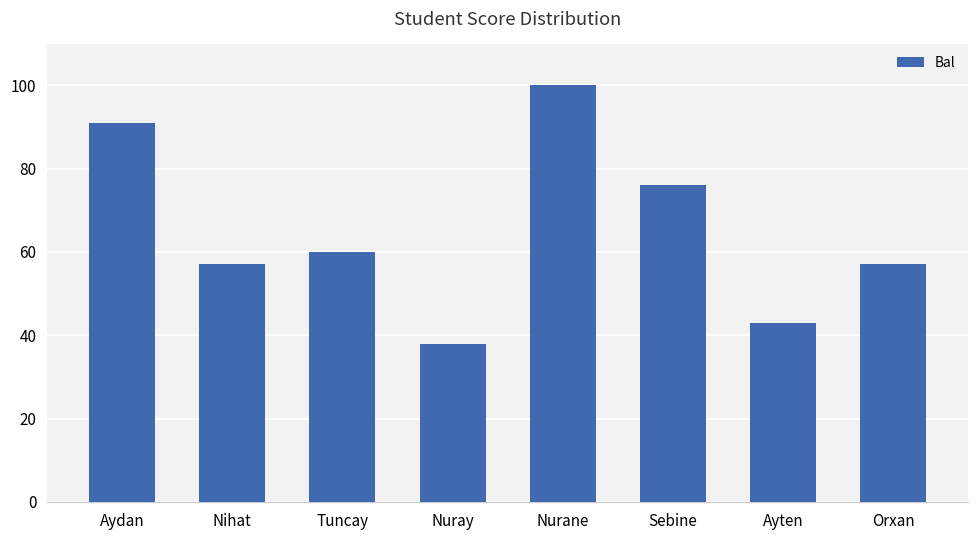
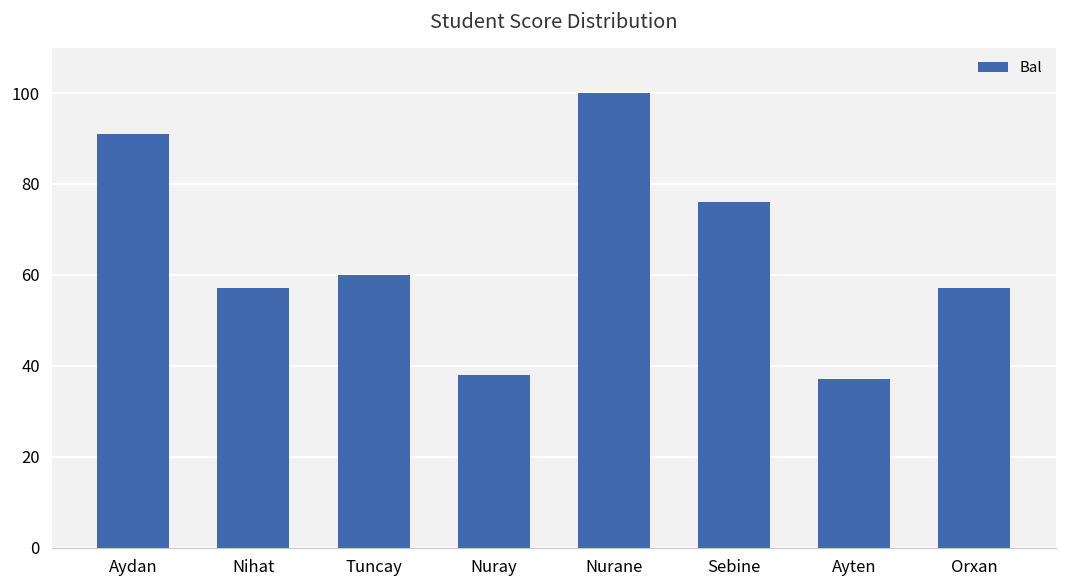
  {
    "Aydan": 91,
    "Nihat": 57,
    "Tuncay": 60,
    "Nuray": 38,
    "Nurane": 100,
    "Sebine": 76,
-   "Ayten": 43,
+   "Ayten": 37,
    "Orxan": 57
  }
